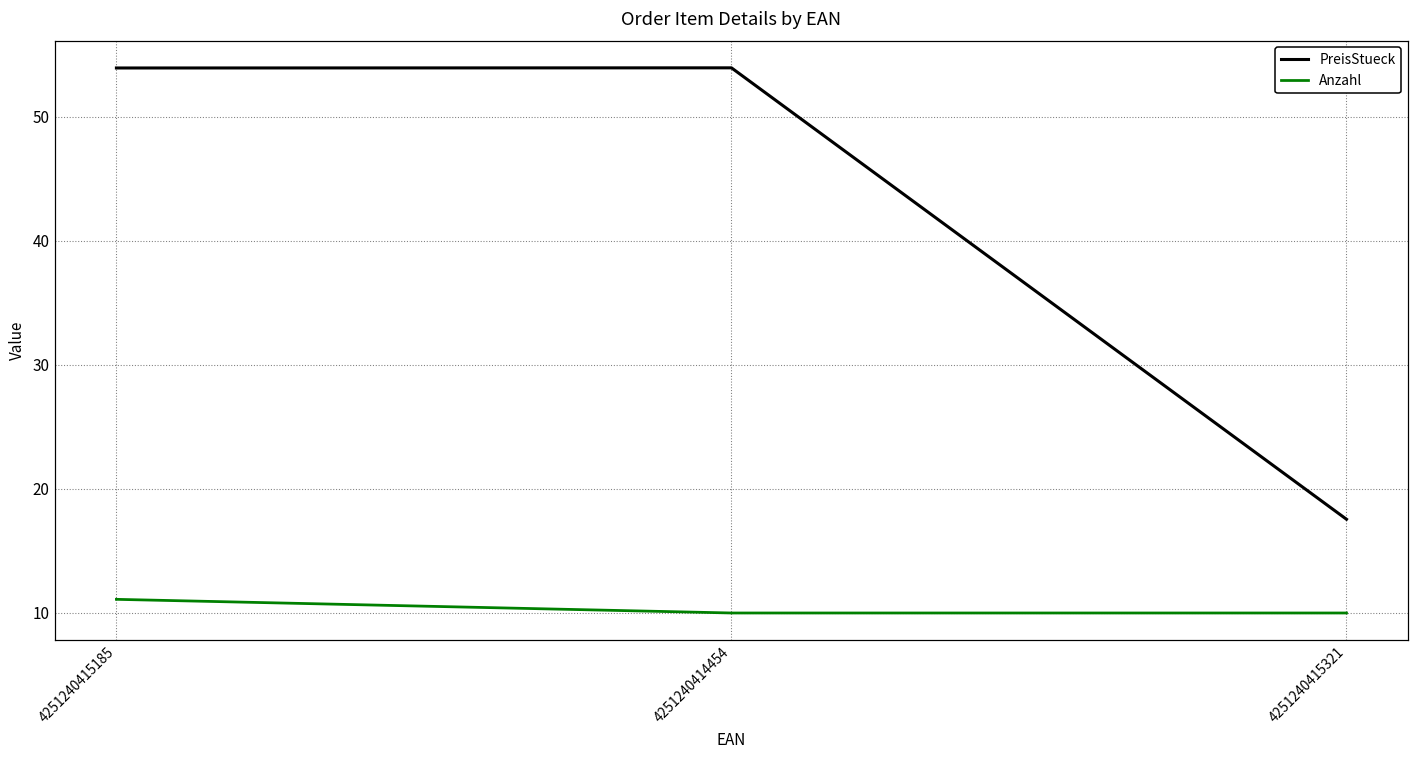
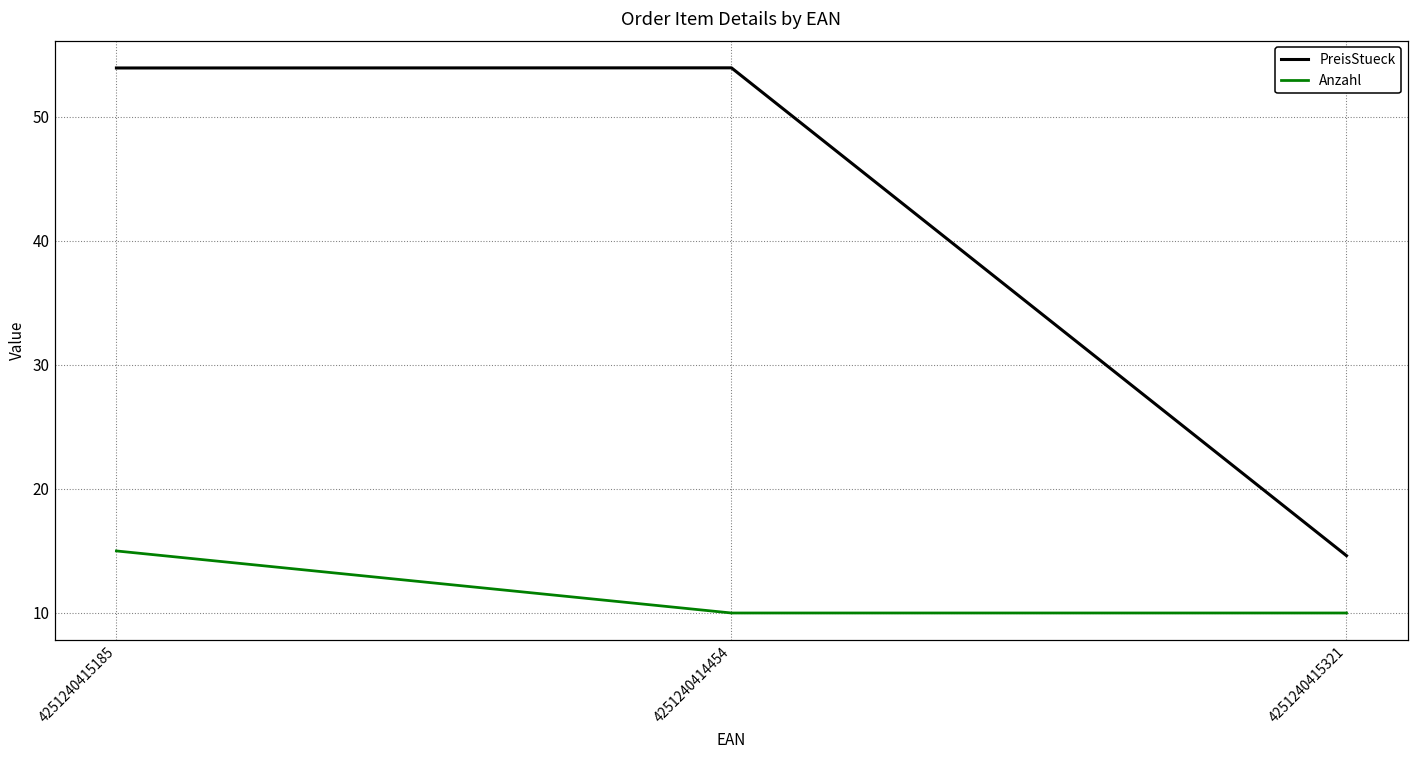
  {
    "PreisStueck": {
      "4251240415185": 53.9,
      "4251240414454": 53.9,
-     "4251240415321": 17.6
+     "4251240415321": 14.6
    },
    "Anzahl": {
-     "4251240415185": 11.1,
+     "4251240415185": 15.0,
      "4251240414454": 10.0,
      "4251240415321": 10.0
    }
  }
